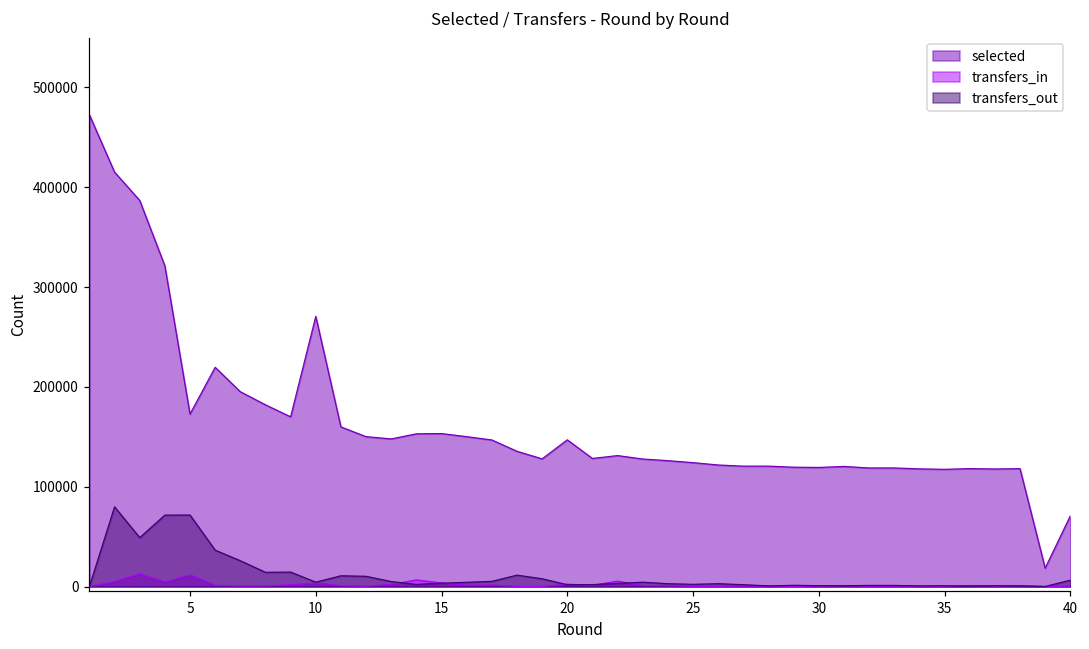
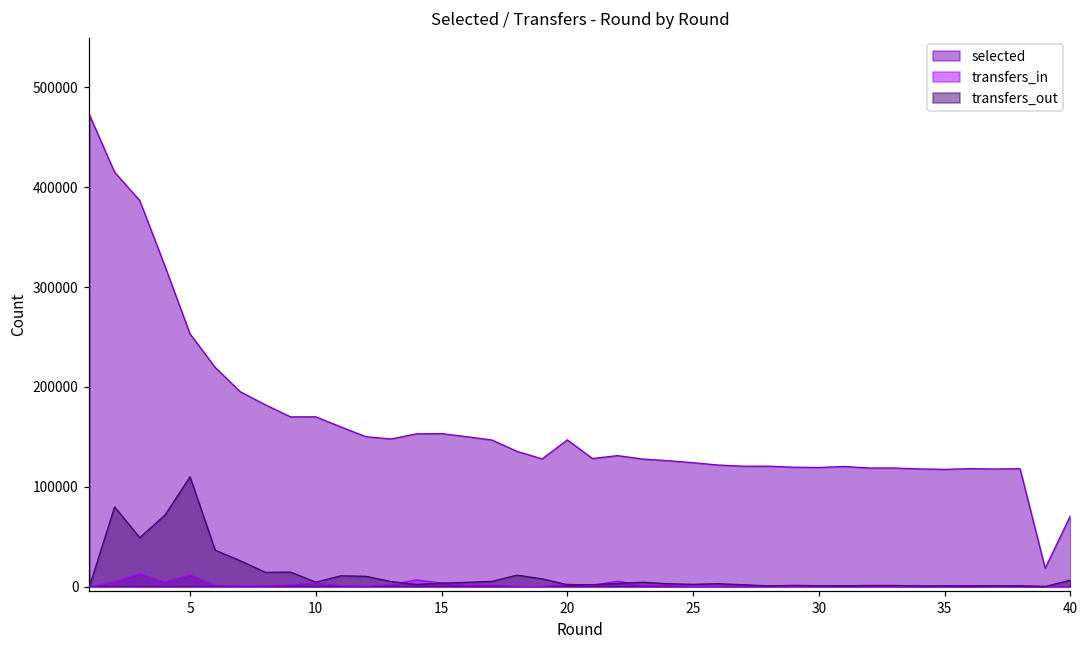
  {
    "selected": {
-     "5": 170000,
-     "10": 270000,
+     "5": 250000,
+     "10": 170000,
      "15": 150000,
      "20": 150000,
      "25": 120000,
      "30": 120000,
      "35": 120000,
      "40": 70000
    },
    "transfers_in": {
      "5": 10000,
      "40": 0
    },
    "transfers_out": {
-     "5": 70000,
+     "5": 110000,
      "40": 10000
    }
  }
